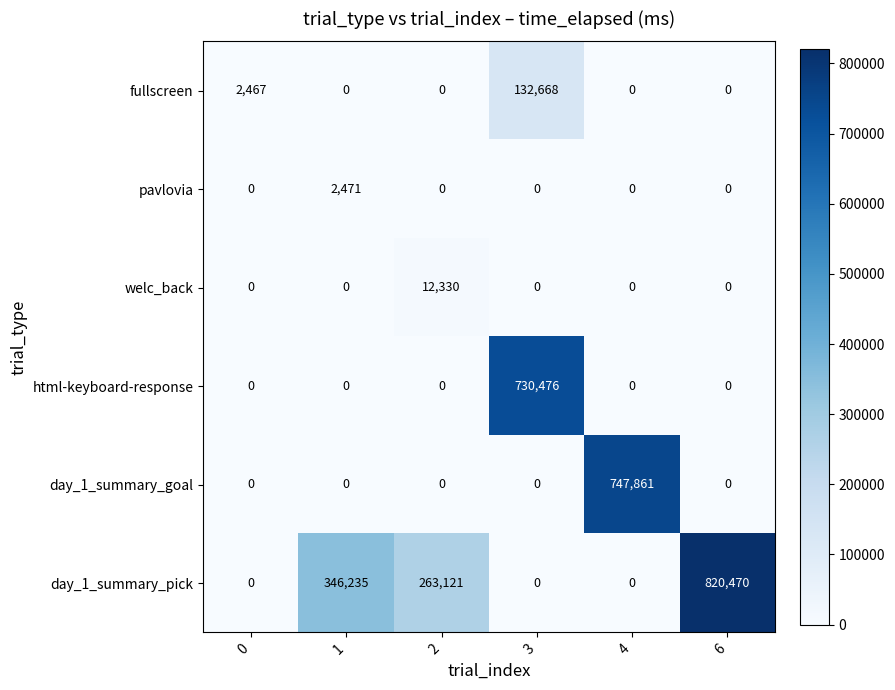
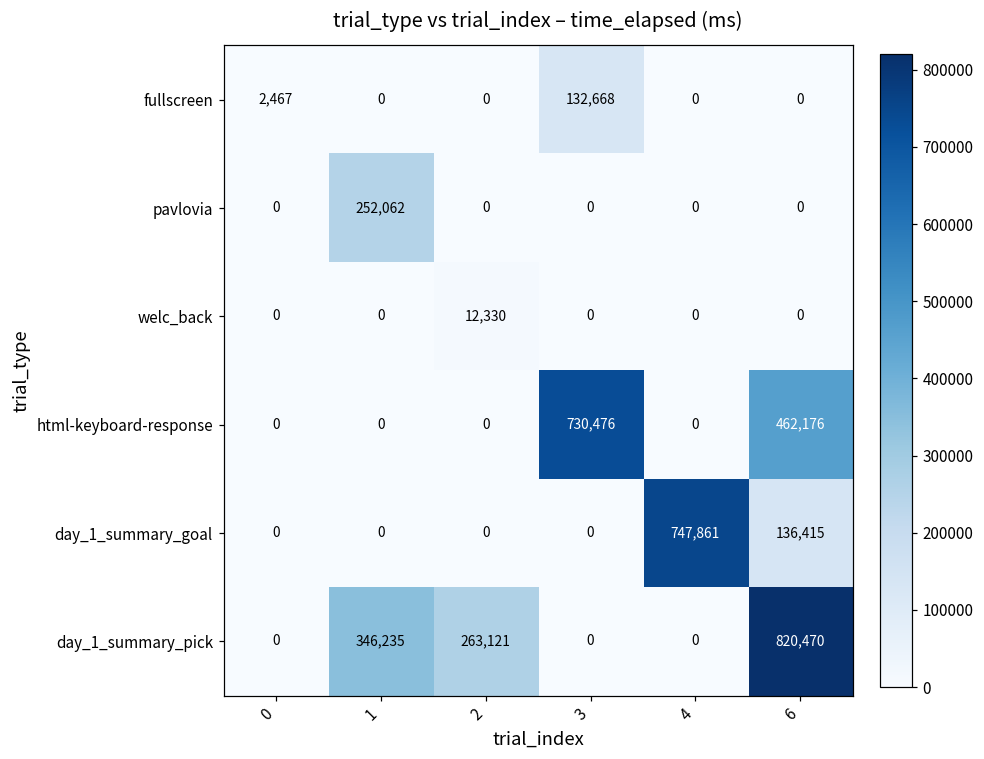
  {
    "fullscreen": {
      "0": "2,467",
      "1": "0",
      "2": "0",
      "3": "132,668",
      "4": "0",
      "6": "0"
    },
    "pavlovia": {
      "0": "0",
-     "1": "2,471",
+     "1": "252,062",
      "2": "0",
      "3": "0",
      "4": "0",
      "6": "0"
    },
    "welc_back": {
      "0": "0",
      "1": "0",
      "2": "12,330",
      "3": "0",
      "4": "0",
      "6": "0"
    },
    "html-keyboard-response": {
      "0": "0",
      "1": "0",
      "2": "0",
      "3": "730,476",
      "4": "0",
-     "6": "0"
+     "6": "462,176"
    },
    "day_1_summary_goal": {
      "0": "0",
      "1": "0",
      "2": "0",
      "3": "0",
      "4": "747,861",
-     "6": "0"
+     "6": "136,415"
    },
    "day_1_summary_pick": {
      "0": "0",
      "1": "346,235",
      "2": "263,121",
      "3": "0",
      "4": "0",
      "6": "820,470"
    }
  }
